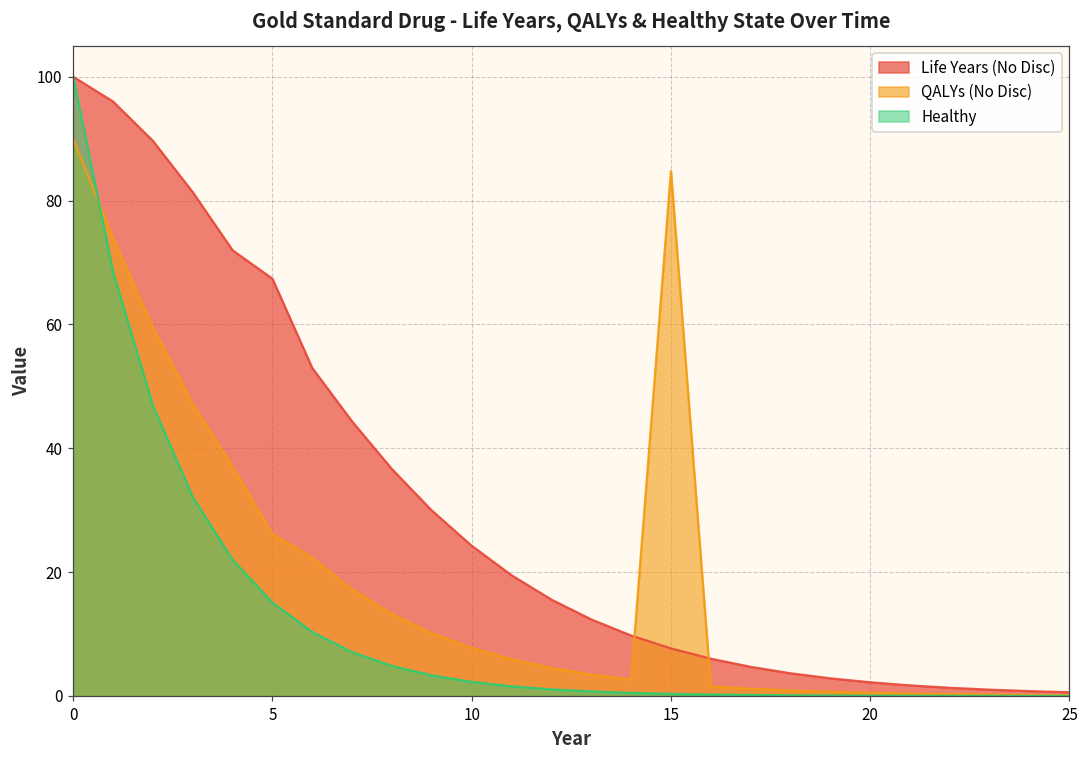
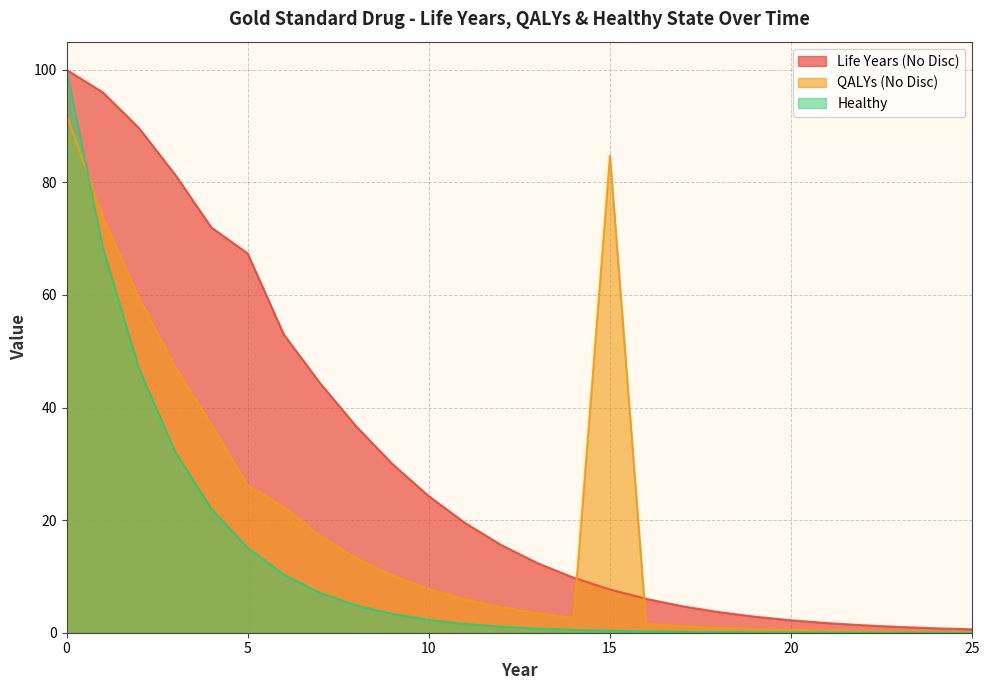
  {
    "Life Years (No Disc)": {
      "5": 67,
      "10": 24,
      "15": 8,
      "20": 2,
      "25": 1
    },
    "QALYs (No Disc)": {
-     "0": 90,
+     "0": 92,
      "5": 26,
      "10": 8,
      "15": 85,
      "20": 1
    },
    "Healthy": {
      "5": 15,
      "10": 2,
      "15": 0,
      "20": 0
    }
  }
